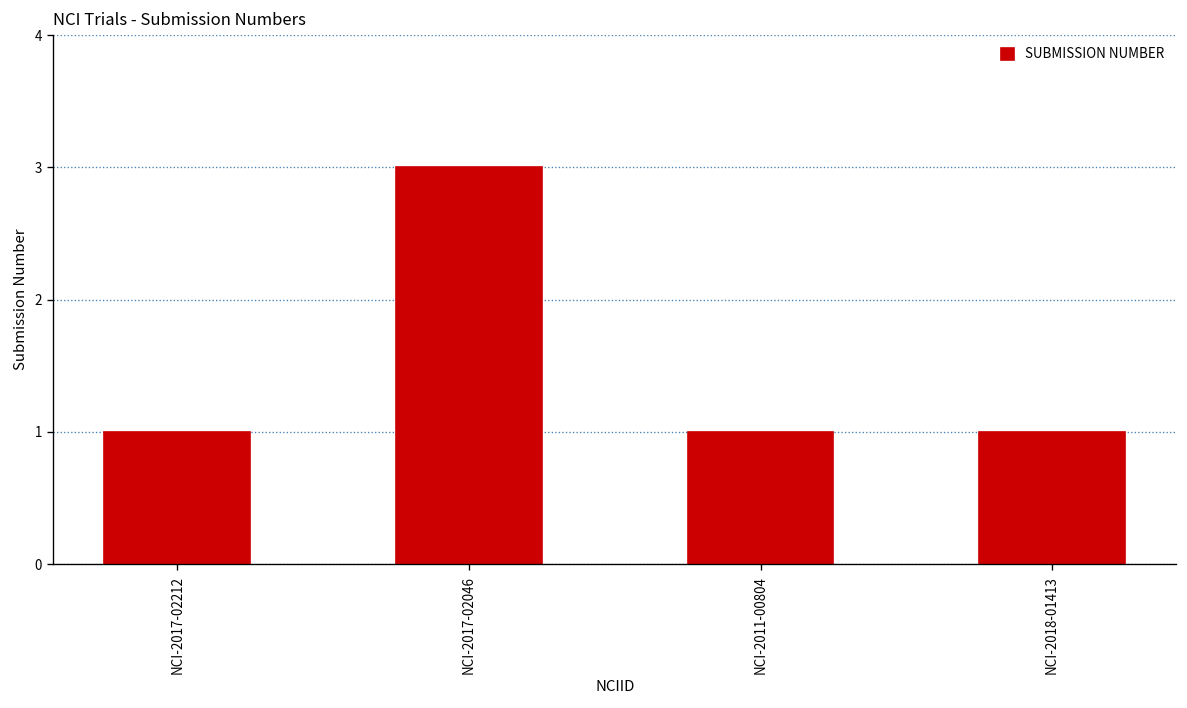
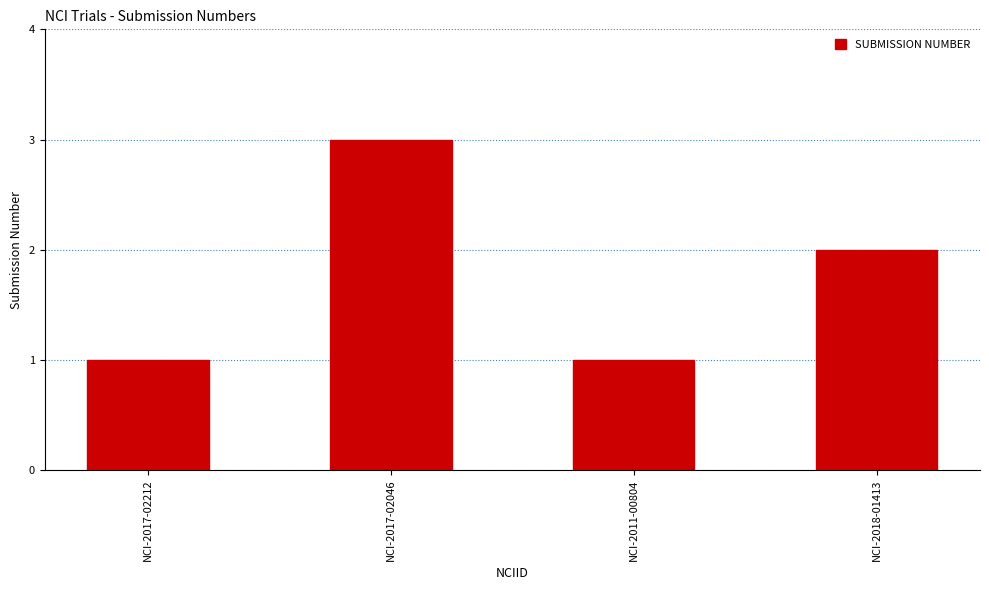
  {
    "NCI-2017-02212": 1,
    "NCI-2017-02046": 3,
    "NCI-2011-00804": 1,
-   "NCI-2018-01413": 1
+   "NCI-2018-01413": 2
  }
